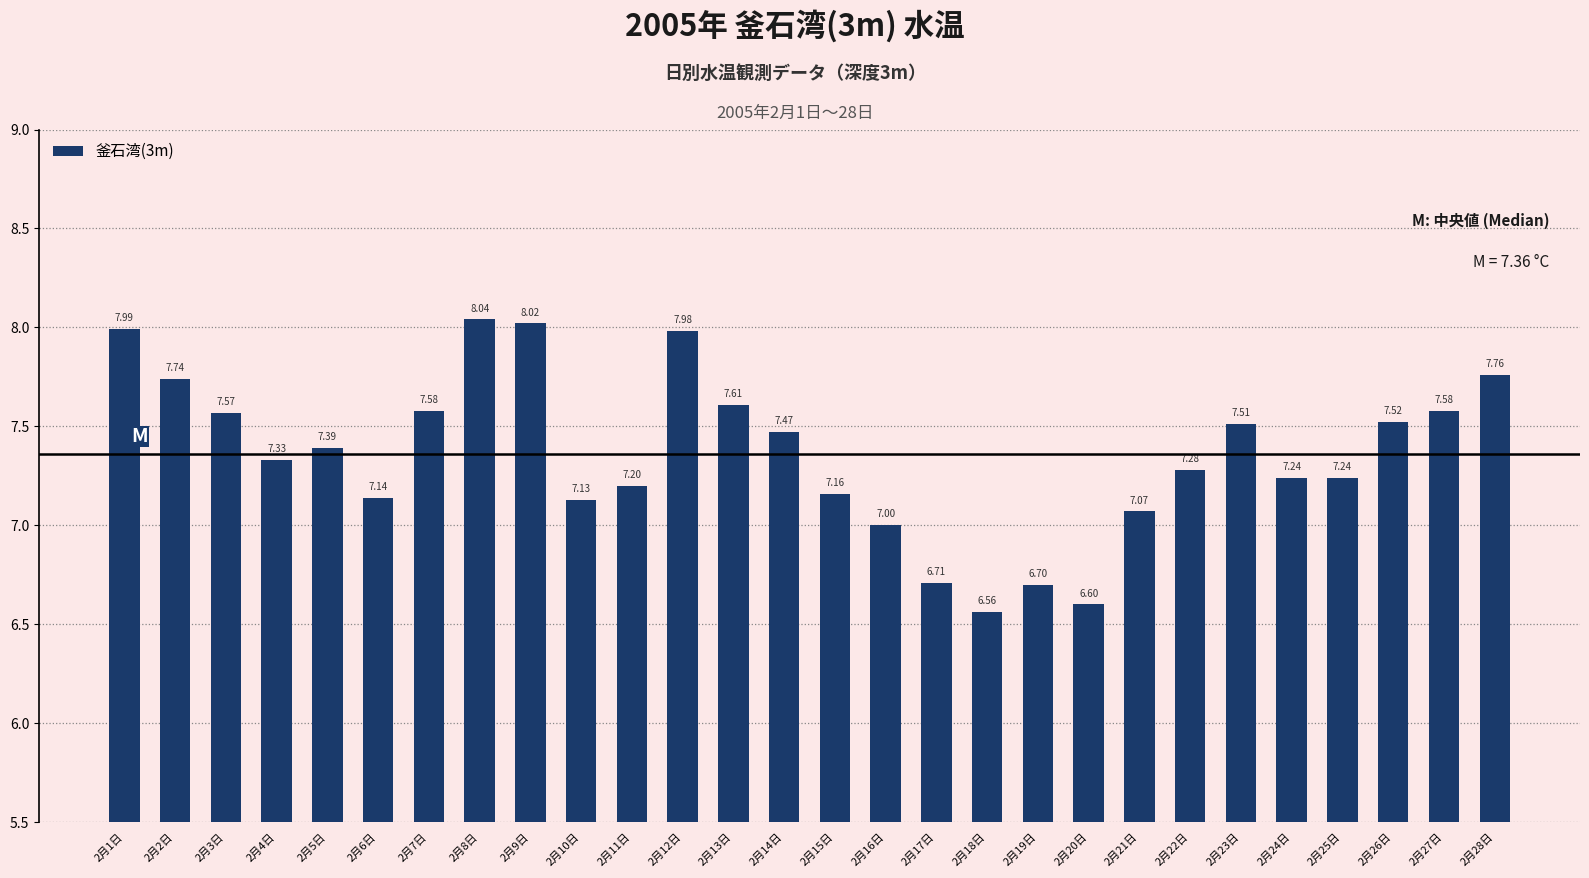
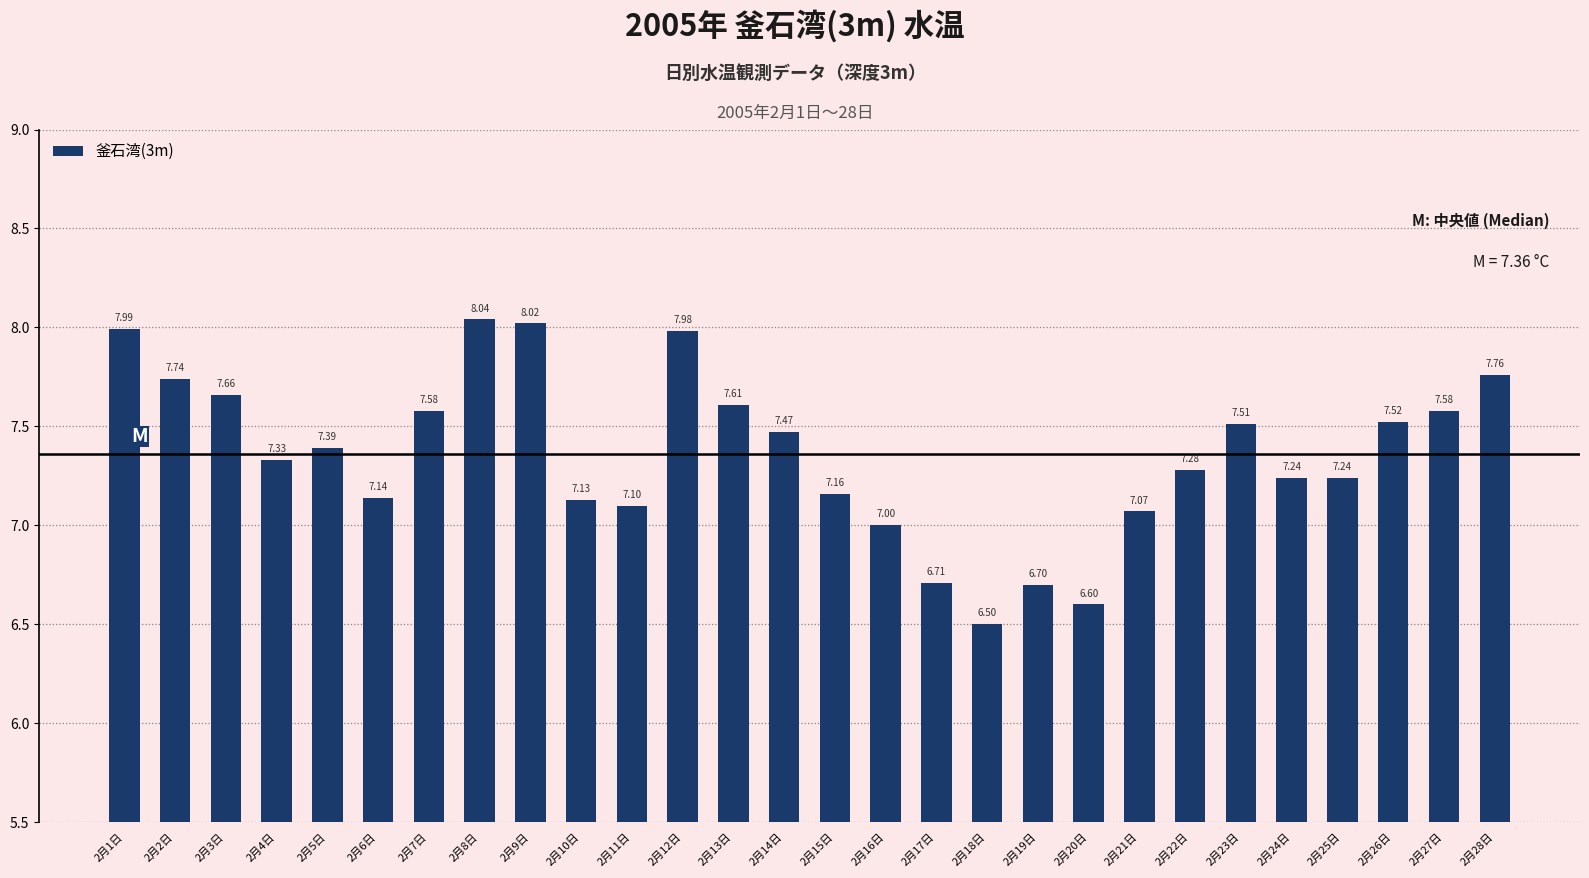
  {
    "2月1日": 7.99,
    "2月2日": 7.74,
-   "2月3日": 7.57,
+   "2月3日": 7.66,
    "2月4日": 7.33,
    "2月5日": 7.39,
    "2月6日": 7.14,
    "2月7日": 7.58,
    "2月8日": 8.04,
    "2月9日": 8.02,
    "2月10日": 7.13,
-   "2月11日": 7.20,
+   "2月11日": 7.10,
    "2月12日": 7.98,
    "2月13日": 7.61,
    "2月14日": 7.47,
    "2月15日": 7.16,
    "2月16日": 7.00,
    "2月17日": 6.71,
-   "2月18日": 6.56,
+   "2月18日": 6.50,
    "2月19日": 6.70,
    "2月20日": 6.60,
    "2月21日": 7.07,
    "2月22日": 7.28,
    "2月23日": 7.51,
    "2月24日": 7.24,
    "2月25日": 7.24,
    "2月26日": 7.52,
    "2月27日": 7.58,
    "2月28日": 7.76
  }
